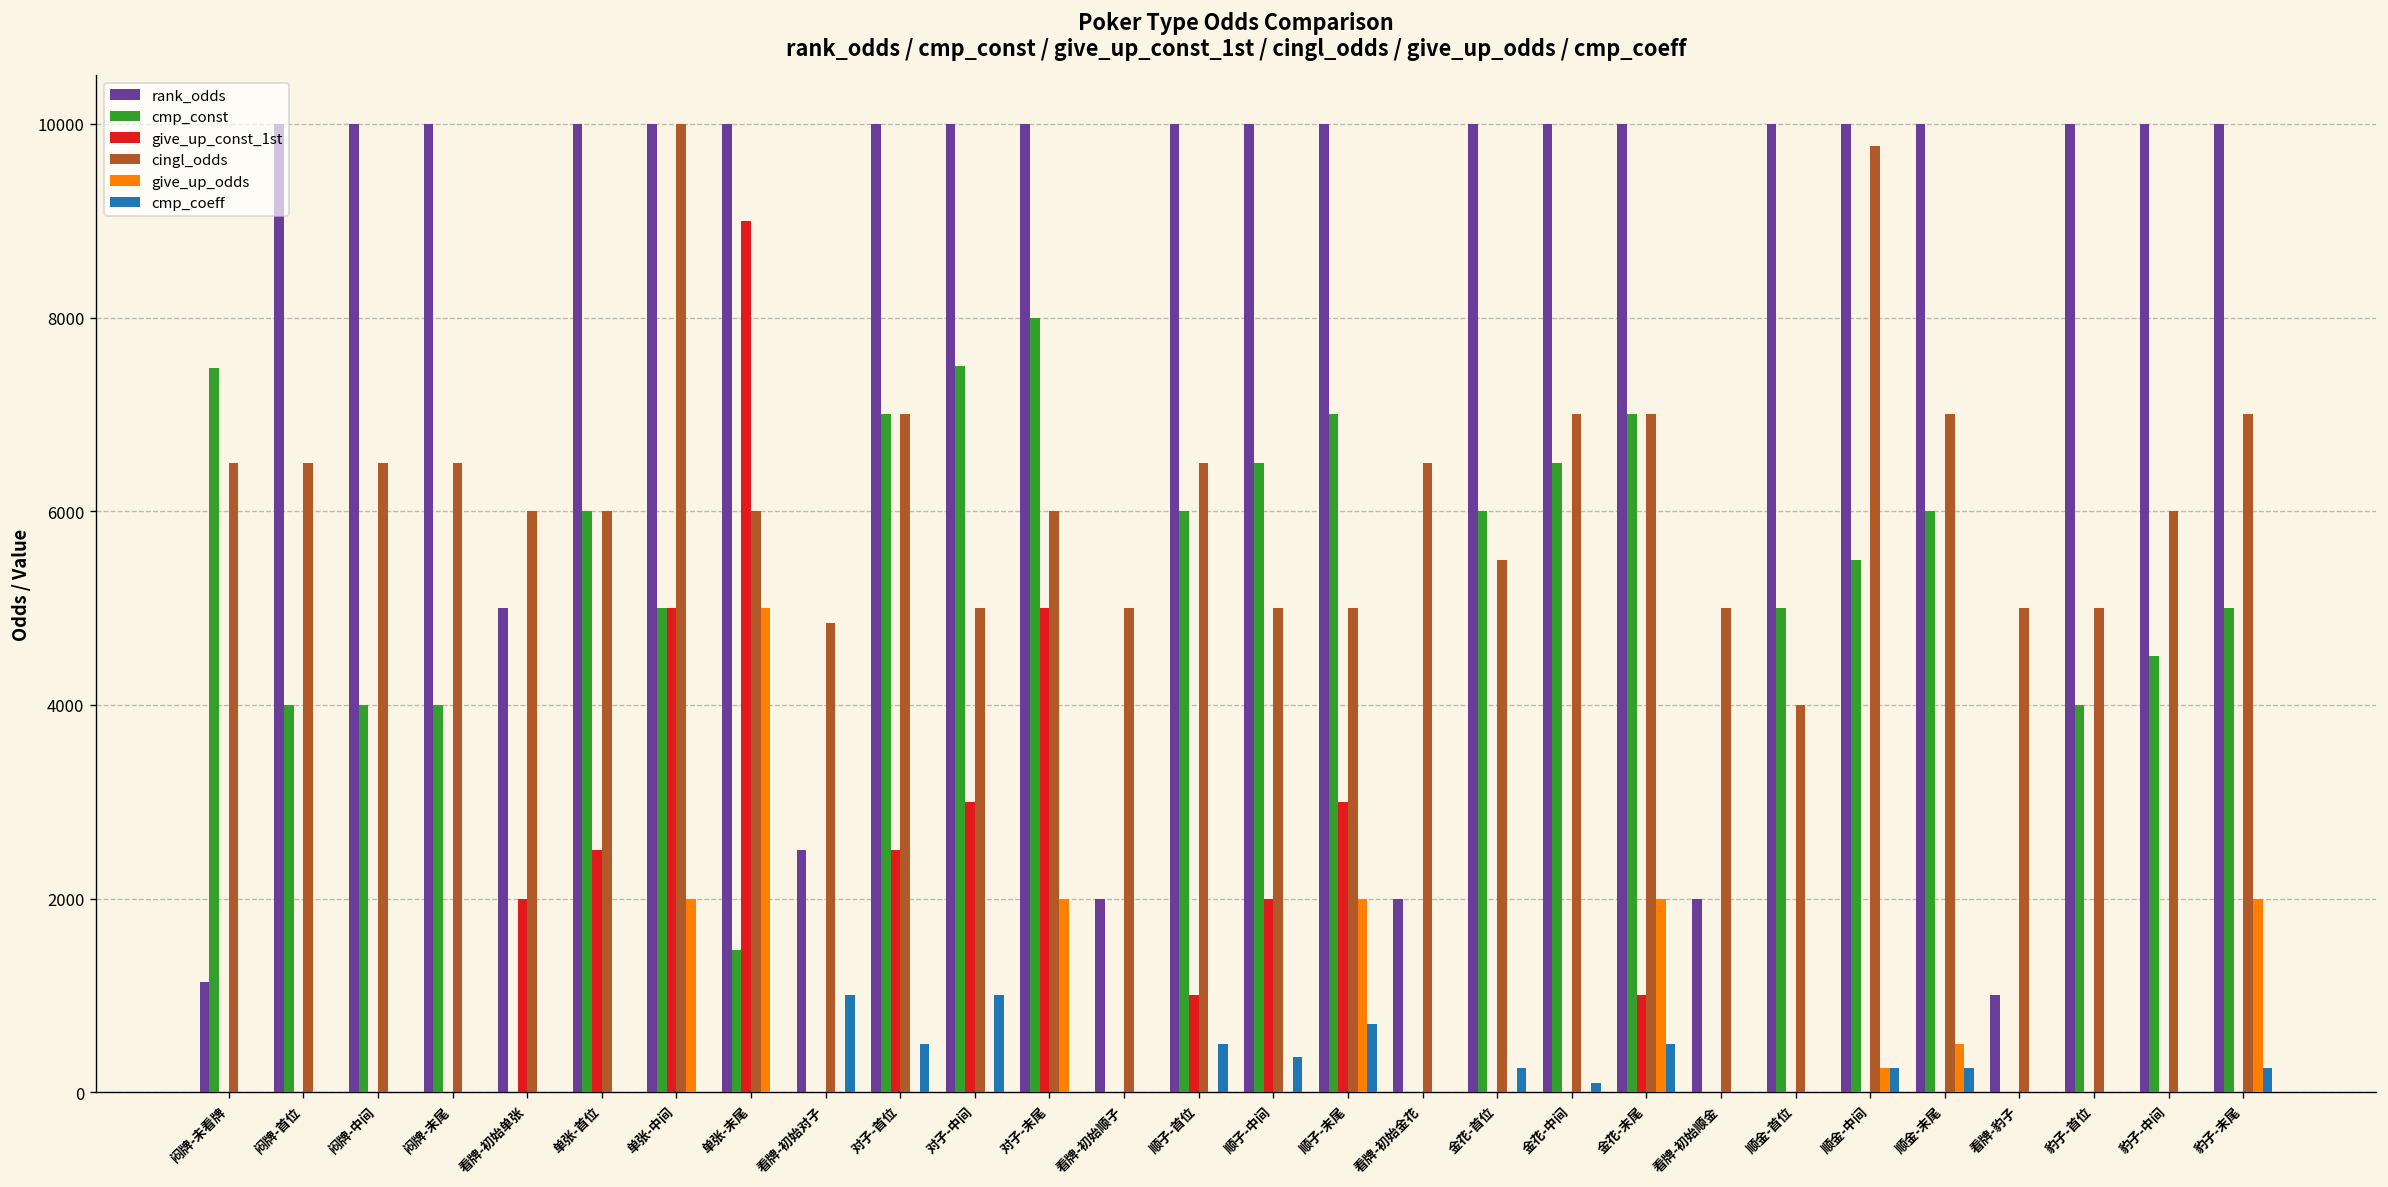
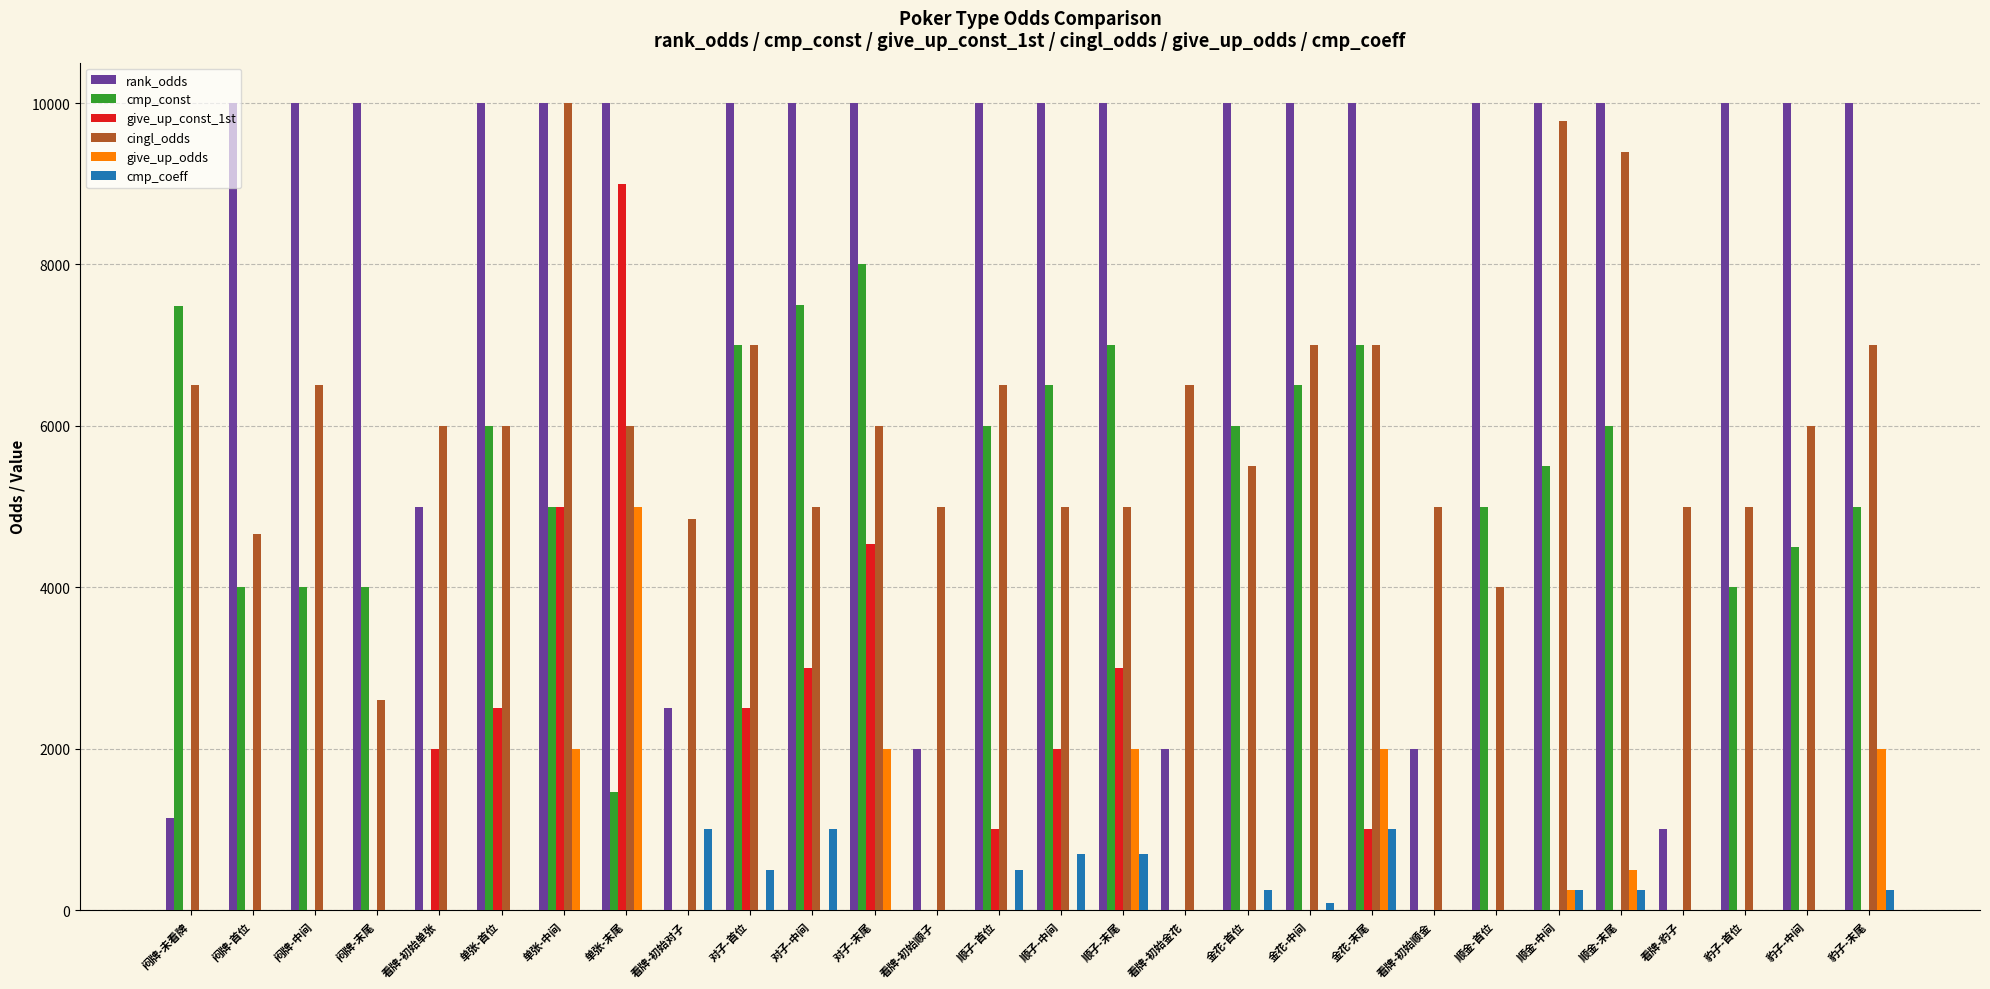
  {
    "rank_odds": {
      "闷牌-未看牌": 1100,
      "闷牌-中间": 10000,
      "闷牌-末尾": 10000,
      "看牌-初始单张": 5000,
      "单张-首位": 10000,
      "单张-中间": 10000,
      "单张-末尾": 10000,
      "看牌-初始对子": 2500,
      "对子-首位": 10000,
      "对子-中间": 10000,
      "对子-末尾": 10000,
      "看牌-初始顺子": 2000,
      "顺子-首位": 10000,
      "顺子-中间": 10000,
      "顺子-末尾": 10000,
      "看牌-初始金花": 2000,
      "金花-首位": 10000,
      "金花-中间": 10000,
      "金花-末尾": 10000,
      "看牌-初始顺金": 2000,
      "顺金-首位": 10000,
      "顺金-中间": 10000,
      "顺金-末尾": 10000,
      "看牌-豹子": 1000,
      "豹子-首位": 10000,
      "豹子-中间": 10000,
      "豹子-末尾": 10000
    },
    "cmp_const": {
      "闷牌-未看牌": 7500,
      "闷牌-首位": 4000,
      "闷牌-中间": 4000,
      "闷牌-末尾": 4000,
      "看牌-初始单张": 0,
      "单张-首位": 6000,
      "单张-中间": 5000,
      "单张-末尾": 1500,
      "看牌-初始对子": 0,
      "对子-首位": 7000,
      "对子-中间": 7500,
      "对子-末尾": 8000,
      "看牌-初始顺子": 0,
      "顺子-首位": 6000,
      "顺子-中间": 6500,
      "顺子-末尾": 7000,
      "看牌-初始金花": 0,
      "金花-首位": 6000,
      "金花-中间": 6500,
      "金花-末尾": 7000,
      "看牌-初始顺金": 0,
      "顺金-首位": 5000,
      "顺金-中间": 5500,
      "顺金-末尾": 6000,
      "看牌-豹子": 0,
      "豹子-首位": 4000,
      "豹子-中间": 4500,
      "豹子-末尾": 5000
    },
    "give_up_const_1st": {
      "闷牌-未看牌": 0,
      "闷牌-首位": 0,
      "闷牌-中间": 0,
      "闷牌-末尾": 0,
      "看牌-初始单张": 2000,
      "单张-首位": 2500,
      "单张-中间": 5000,
      "单张-末尾": 9000,
      "看牌-初始对子": 0,
      "对子-首位": 2500,
      "对子-中间": 3000,
-     "对子-末尾": 5000,
+     "对子-末尾": 4500,
      "看牌-初始顺子": 0,
      "顺子-首位": 1000,
      "顺子-中间": 2000,
      "顺子-末尾": 3000,
      "看牌-初始金花": 0,
      "金花-首位": 0,
      "金花-中间": 0,
      "金花-末尾": 1000,
      "看牌-初始顺金": 0,
      "顺金-首位": 0,
      "顺金-中间": 0,
      "顺金-末尾": 0,
      "看牌-豹子": 0,
      "豹子-首位": 0,
      "豹子-中间": 0,
      "豹子-末尾": 0
    },
    "cingl_odds": {
      "闷牌-未看牌": 6500,
-     "闷牌-首位": 6500,
+     "闷牌-首位": 4700,
      "闷牌-中间": 6500,
-     "闷牌-末尾": 6500,
+     "闷牌-末尾": 2600,
      "看牌-初始单张": 6000,
      "单张-首位": 6000,
      "单张-中间": 10000,
      "单张-末尾": 6000,
      "看牌-初始对子": 4800,
      "对子-首位": 7000,
      "对子-中间": 5000,
      "对子-末尾": 6000,
      "看牌-初始顺子": 5000,
      "顺子-首位": 6500,
      "顺子-中间": 5000,
      "顺子-末尾": 5000,
      "看牌-初始金花": 6500,
      "金花-首位": 5500,
      "金花-中间": 7000,
      "金花-末尾": 7000,
      "看牌-初始顺金": 5000,
      "顺金-首位": 4000,
      "顺金-中间": 9800,
-     "顺金-末尾": 7000,
+     "顺金-末尾": 9400,
      "看牌-豹子": 5000,
      "豹子-首位": 5000,
      "豹子-中间": 6000,
      "豹子-末尾": 7000
    },
    "give_up_odds": {
      "闷牌-未看牌": 0,
      "闷牌-首位": 0,
      "闷牌-中间": 0,
      "闷牌-末尾": 0,
      "看牌-初始单张": 0,
      "单张-首位": 0,
      "单张-中间": 2000,
      "单张-末尾": 5000,
      "看牌-初始对子": 0,
      "对子-首位": 0,
      "对子-中间": 0,
      "对子-末尾": 2000,
      "看牌-初始顺子": 0,
      "顺子-首位": 0,
      "顺子-中间": 0,
      "顺子-末尾": 2000,
      "看牌-初始金花": 0,
      "金花-首位": 0,
      "金花-中间": 0,
      "金花-末尾": 2000,
      "看牌-初始顺金": 0,
      "顺金-首位": 0,
      "顺金-中间": 300,
      "顺金-末尾": 500,
      "看牌-豹子": 0,
      "豹子-首位": 0,
      "豹子-中间": 0,
      "豹子-末尾": 2000
    },
    "cmp_coeff": {
      "闷牌-未看牌": 0,
      "闷牌-首位": 0,
      "闷牌-中间": 0,
      "闷牌-末尾": 0,
      "看牌-初始单张": 0,
      "单张-首位": 0,
      "单张-中间": 0,
      "单张-末尾": 0,
      "看牌-初始对子": 1000,
      "对子-首位": 500,
      "对子-中间": 1000,
      "对子-末尾": 0,
      "看牌-初始顺子": 0,
      "顺子-首位": 500,
-     "顺子-中间": 400,
+     "顺子-中间": 700,
      "顺子-末尾": 700,
      "看牌-初始金花": 0,
      "金花-首位": 300,
      "金花-中间": 100,
-     "金花-末尾": 500,
+     "金花-末尾": 1000,
      "看牌-初始顺金": 0,
      "顺金-首位": 0,
      "顺金-中间": 300,
      "顺金-末尾": 300,
      "看牌-豹子": 0,
      "豹子-首位": 0,
      "豹子-中间": 0,
      "豹子-末尾": 300
    }
  }
